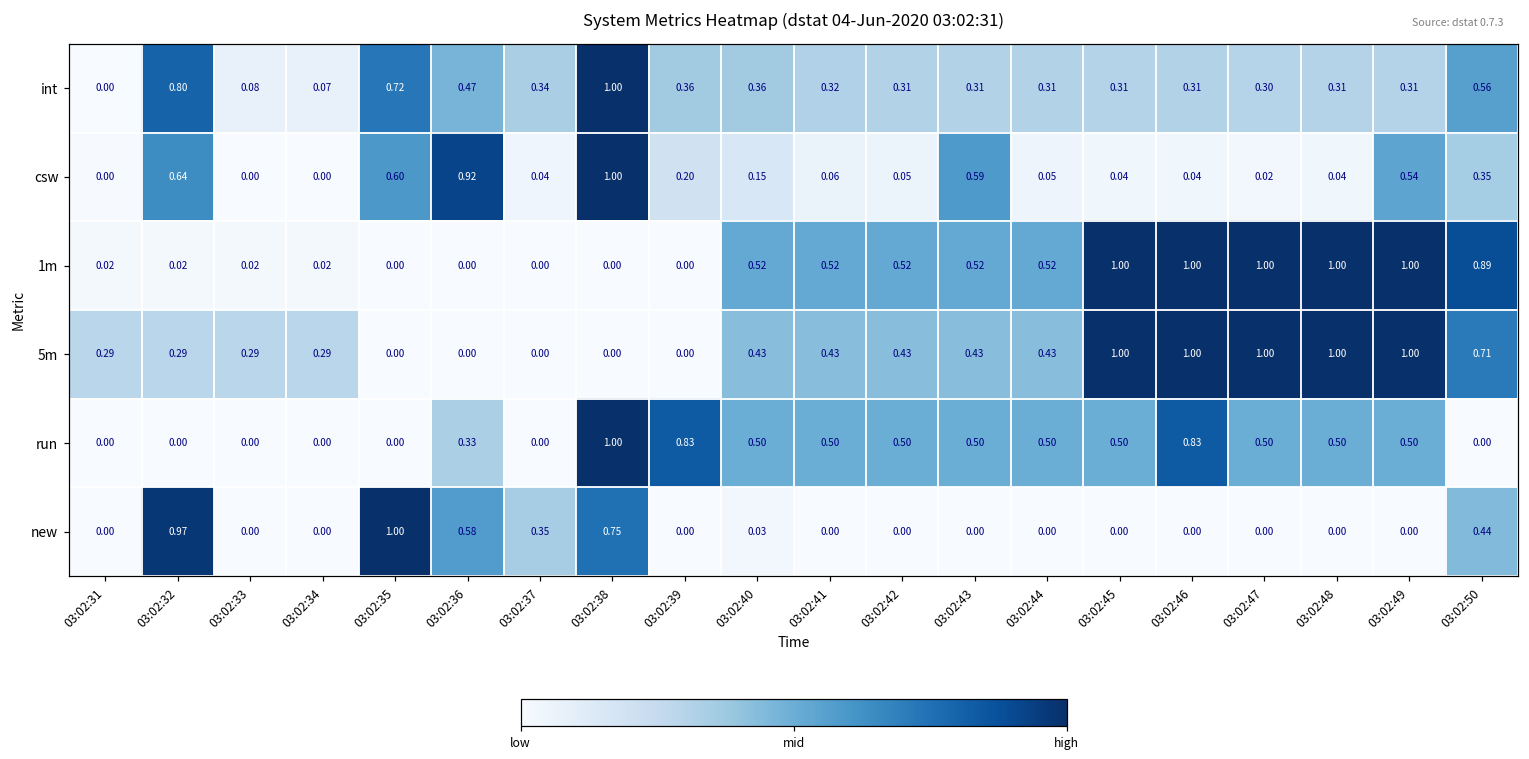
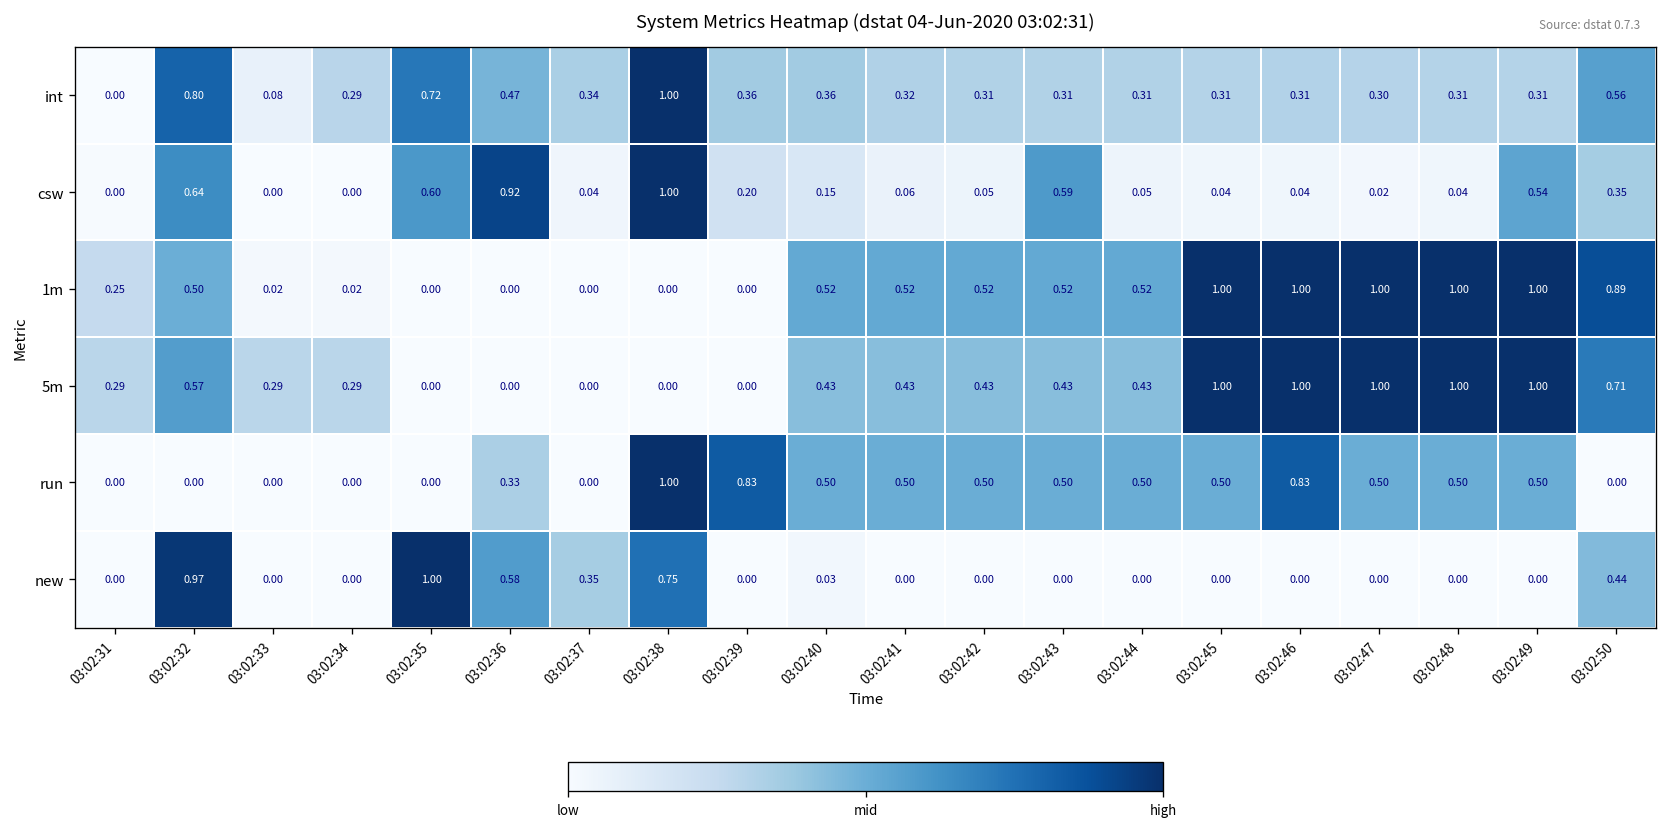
  {
    "int": {
      "03:02:31": 0.00,
      "03:02:32": 0.80,
      "03:02:33": 0.08,
-     "03:02:34": 0.07,
+     "03:02:34": 0.29,
      "03:02:35": 0.72,
      "03:02:36": 0.47,
      "03:02:37": 0.34,
      "03:02:38": 1.00,
      "03:02:39": 0.36,
      "03:02:40": 0.36,
      "03:02:41": 0.32,
      "03:02:42": 0.31,
      "03:02:43": 0.31,
      "03:02:44": 0.31,
      "03:02:45": 0.31,
      "03:02:46": 0.31,
      "03:02:47": 0.30,
      "03:02:48": 0.31,
      "03:02:49": 0.31,
      "03:02:50": 0.56
    },
    "csw": {
      "03:02:31": 0.00,
      "03:02:32": 0.64,
      "03:02:33": 0.00,
      "03:02:34": 0.00,
      "03:02:35": 0.60,
      "03:02:36": 0.92,
      "03:02:37": 0.04,
      "03:02:38": 1.00,
      "03:02:39": 0.20,
      "03:02:40": 0.15,
      "03:02:41": 0.06,
      "03:02:42": 0.05,
      "03:02:43": 0.59,
      "03:02:44": 0.05,
      "03:02:45": 0.04,
      "03:02:46": 0.04,
      "03:02:47": 0.02,
      "03:02:48": 0.04,
      "03:02:49": 0.54,
      "03:02:50": 0.35
    },
    "1m": {
-     "03:02:31": 0.02,
-     "03:02:32": 0.02,
+     "03:02:31": 0.25,
+     "03:02:32": 0.50,
      "03:02:33": 0.02,
      "03:02:34": 0.02,
      "03:02:35": 0.00,
      "03:02:36": 0.00,
      "03:02:37": 0.00,
      "03:02:38": 0.00,
      "03:02:39": 0.00,
      "03:02:40": 0.52,
      "03:02:41": 0.52,
      "03:02:42": 0.52,
      "03:02:43": 0.52,
      "03:02:44": 0.52,
      "03:02:45": 1.00,
      "03:02:46": 1.00,
      "03:02:47": 1.00,
      "03:02:48": 1.00,
      "03:02:49": 1.00,
      "03:02:50": 0.89
    },
    "5m": {
      "03:02:31": 0.29,
-     "03:02:32": 0.29,
+     "03:02:32": 0.57,
      "03:02:33": 0.29,
      "03:02:34": 0.29,
      "03:02:35": 0.00,
      "03:02:36": 0.00,
      "03:02:37": 0.00,
      "03:02:38": 0.00,
      "03:02:39": 0.00,
      "03:02:40": 0.43,
      "03:02:41": 0.43,
      "03:02:42": 0.43,
      "03:02:43": 0.43,
      "03:02:44": 0.43,
      "03:02:45": 1.00,
      "03:02:46": 1.00,
      "03:02:47": 1.00,
      "03:02:48": 1.00,
      "03:02:49": 1.00,
      "03:02:50": 0.71
    },
    "run": {
      "03:02:31": 0.00,
      "03:02:32": 0.00,
      "03:02:33": 0.00,
      "03:02:34": 0.00,
      "03:02:35": 0.00,
      "03:02:36": 0.33,
      "03:02:37": 0.00,
      "03:02:38": 1.00,
      "03:02:39": 0.83,
      "03:02:40": 0.50,
      "03:02:41": 0.50,
      "03:02:42": 0.50,
      "03:02:43": 0.50,
      "03:02:44": 0.50,
      "03:02:45": 0.50,
      "03:02:46": 0.83,
      "03:02:47": 0.50,
      "03:02:48": 0.50,
      "03:02:49": 0.50,
      "03:02:50": 0.00
    },
    "new": {
      "03:02:31": 0.00,
      "03:02:32": 0.97,
      "03:02:33": 0.00,
      "03:02:34": 0.00,
      "03:02:35": 1.00,
      "03:02:36": 0.58,
      "03:02:37": 0.35,
      "03:02:38": 0.75,
      "03:02:39": 0.00,
      "03:02:40": 0.03,
      "03:02:41": 0.00,
      "03:02:42": 0.00,
      "03:02:43": 0.00,
      "03:02:44": 0.00,
      "03:02:45": 0.00,
      "03:02:46": 0.00,
      "03:02:47": 0.00,
      "03:02:48": 0.00,
      "03:02:49": 0.00,
      "03:02:50": 0.44
    }
  }
